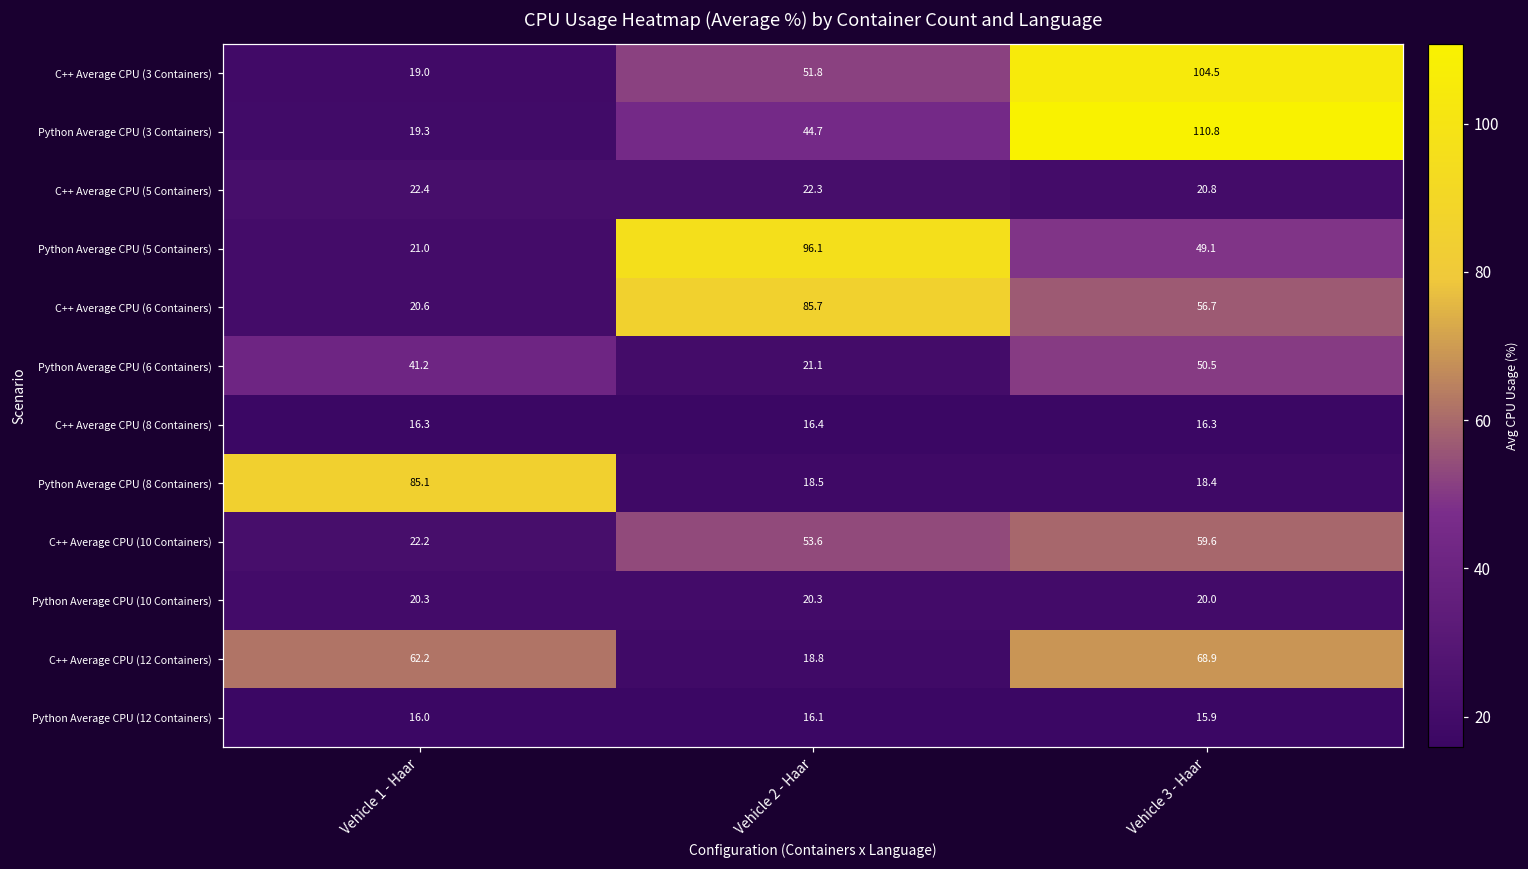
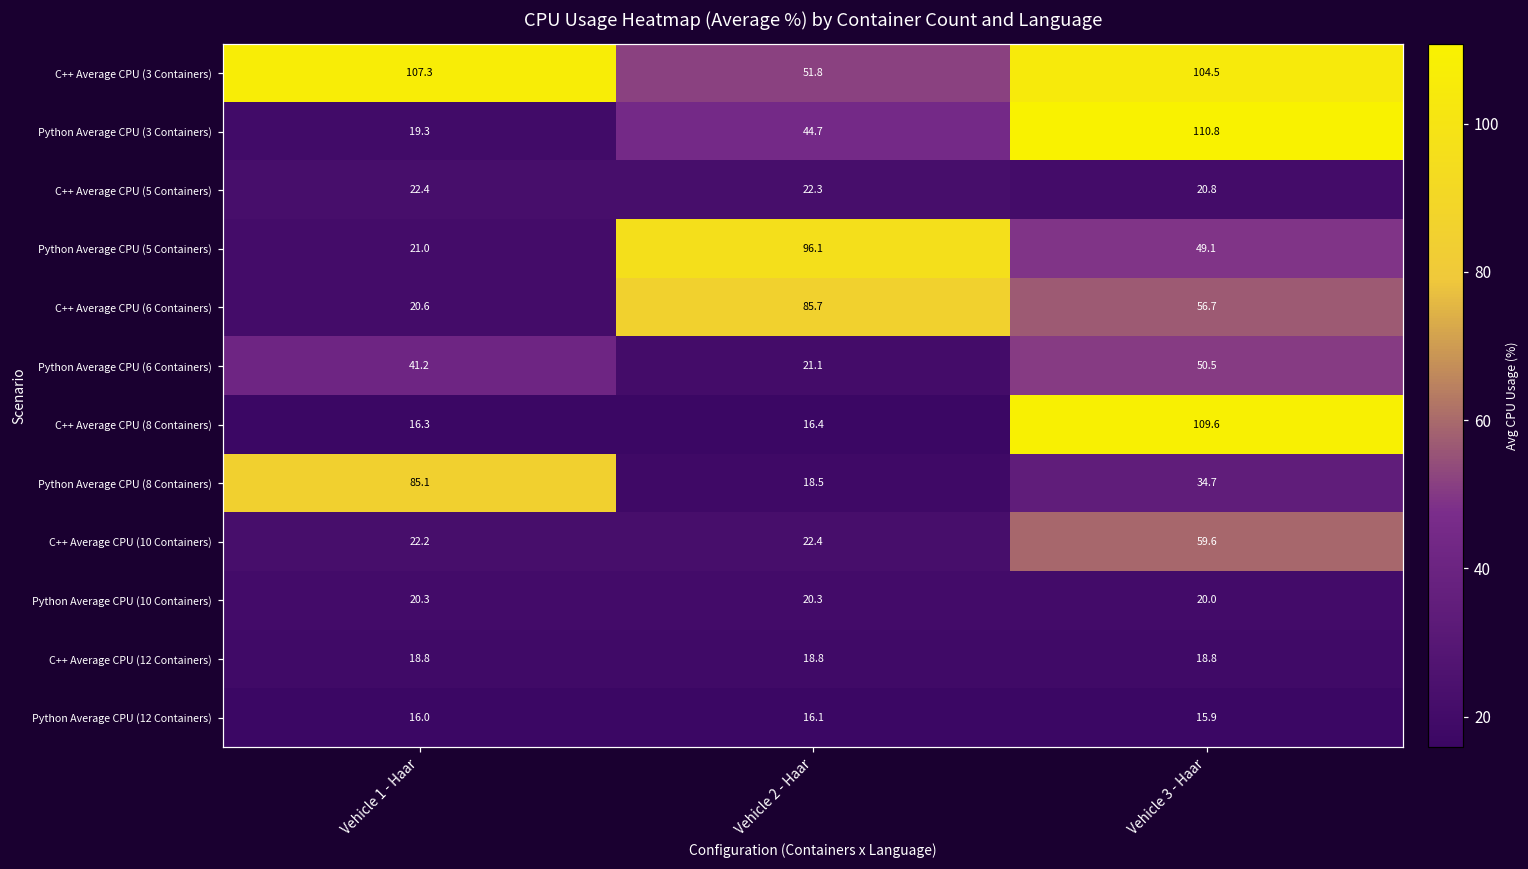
  {
    "C++ Average CPU (3 Containers)": {
-     "Vehicle 1 - Haar": 19.0,
+     "Vehicle 1 - Haar": 107.3,
      "Vehicle 2 - Haar": 51.8,
      "Vehicle 3 - Haar": 104.5
    },
    "Python Average CPU (3 Containers)": {
      "Vehicle 1 - Haar": 19.3,
      "Vehicle 2 - Haar": 44.7,
      "Vehicle 3 - Haar": 110.8
    },
    "C++ Average CPU (5 Containers)": {
      "Vehicle 1 - Haar": 22.4,
      "Vehicle 2 - Haar": 22.3,
      "Vehicle 3 - Haar": 20.8
    },
    "Python Average CPU (5 Containers)": {
      "Vehicle 1 - Haar": 21.0,
      "Vehicle 2 - Haar": 96.1,
      "Vehicle 3 - Haar": 49.1
    },
    "C++ Average CPU (6 Containers)": {
      "Vehicle 1 - Haar": 20.6,
      "Vehicle 2 - Haar": 85.7,
      "Vehicle 3 - Haar": 56.7
    },
    "Python Average CPU (6 Containers)": {
      "Vehicle 1 - Haar": 41.2,
      "Vehicle 2 - Haar": 21.1,
      "Vehicle 3 - Haar": 50.5
    },
    "C++ Average CPU (8 Containers)": {
      "Vehicle 1 - Haar": 16.3,
      "Vehicle 2 - Haar": 16.4,
-     "Vehicle 3 - Haar": 16.3
+     "Vehicle 3 - Haar": 109.6
    },
    "Python Average CPU (8 Containers)": {
      "Vehicle 1 - Haar": 85.1,
      "Vehicle 2 - Haar": 18.5,
-     "Vehicle 3 - Haar": 18.4
+     "Vehicle 3 - Haar": 34.7
    },
    "C++ Average CPU (10 Containers)": {
      "Vehicle 1 - Haar": 22.2,
-     "Vehicle 2 - Haar": 53.6,
+     "Vehicle 2 - Haar": 22.4,
      "Vehicle 3 - Haar": 59.6
    },
    "Python Average CPU (10 Containers)": {
      "Vehicle 1 - Haar": 20.3,
      "Vehicle 2 - Haar": 20.3,
      "Vehicle 3 - Haar": 20.0
    },
    "C++ Average CPU (12 Containers)": {
-     "Vehicle 1 - Haar": 62.2,
+     "Vehicle 1 - Haar": 18.8,
      "Vehicle 2 - Haar": 18.8,
-     "Vehicle 3 - Haar": 68.9
+     "Vehicle 3 - Haar": 18.8
    },
    "Python Average CPU (12 Containers)": {
      "Vehicle 1 - Haar": 16.0,
      "Vehicle 2 - Haar": 16.1,
      "Vehicle 3 - Haar": 15.9
    }
  }
